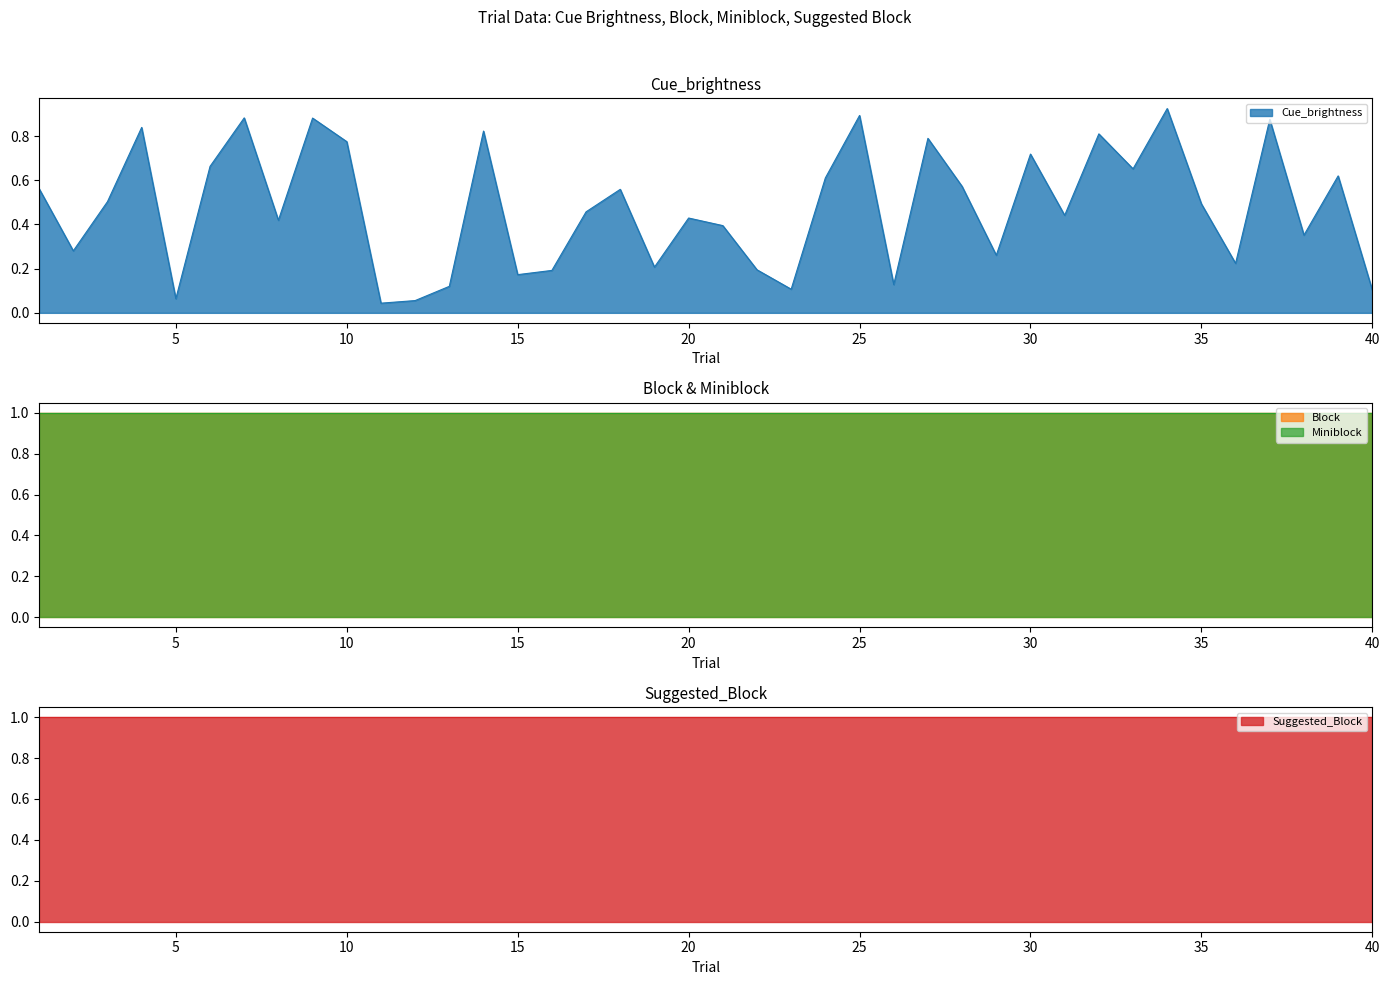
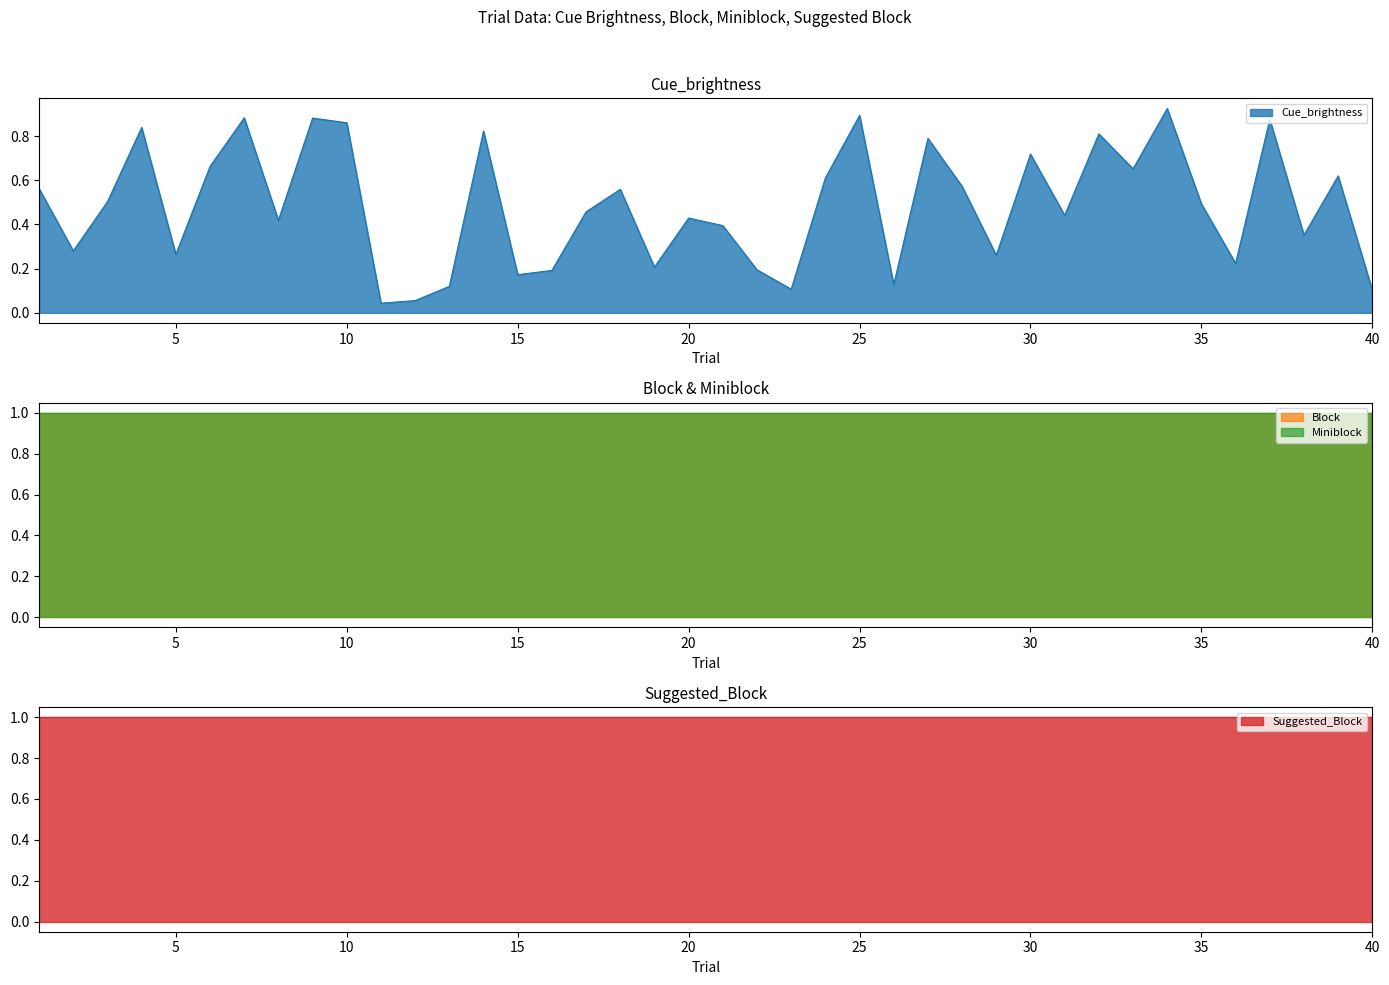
  {
    "Cue_brightness": {
-     "5": 0.06,
-     "10": 0.77,
+     "5": 0.26,
+     "10": 0.86,
      "15": 0.17,
      "20": 0.43,
      "25": 0.89,
      "30": 0.72,
      "35": 0.49,
      "40": 0.10
    },
    "Block & Miniblock": {
      "5": 1.00,
      "10": 1.00,
      "15": 1.00,
      "20": 1.00,
      "25": 1.00,
      "30": 1.00,
      "35": 1.00,
      "40": 1.00
    },
    "Suggested_Block": {
      "5": 1.00,
      "10": 1.00,
      "15": 1.00,
      "20": 1.00,
      "25": 1.00,
      "30": 1.00,
      "35": 1.00,
      "40": 1.00
    }
  }
